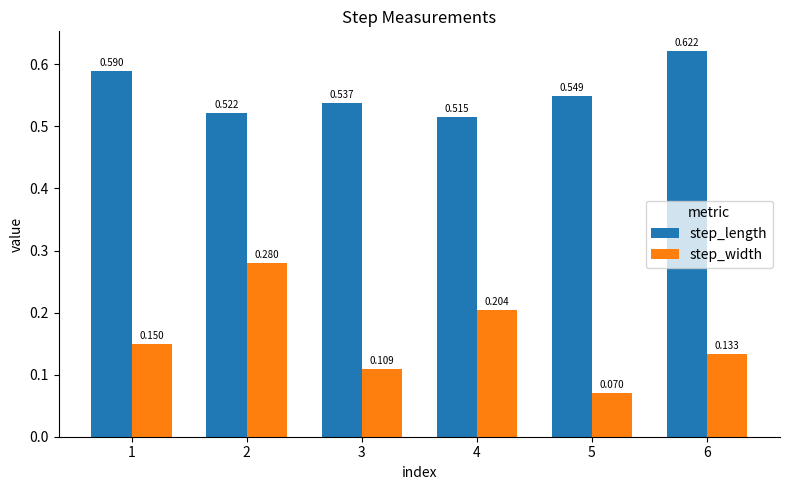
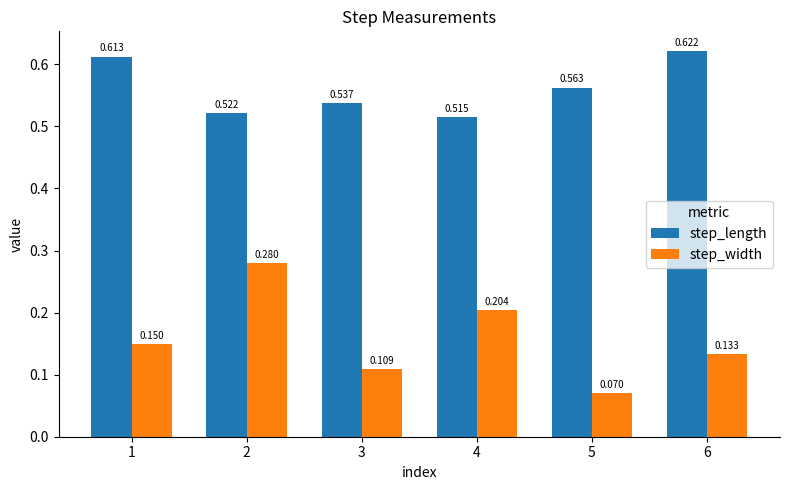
  {
    "step_length": {
-     "1": 0.590,
+     "1": 0.613,
      "2": 0.522,
      "3": 0.537,
      "4": 0.515,
-     "5": 0.549,
+     "5": 0.563,
      "6": 0.622
    },
    "step_width": {
      "1": 0.150,
      "2": 0.280,
      "3": 0.109,
      "4": 0.204,
      "5": 0.070,
      "6": 0.133
    }
  }
